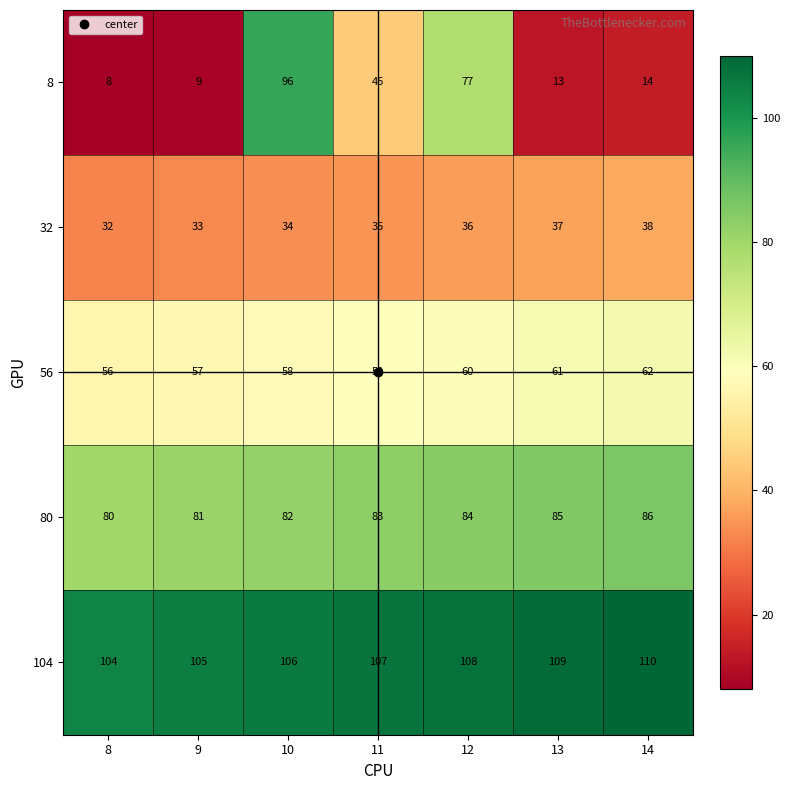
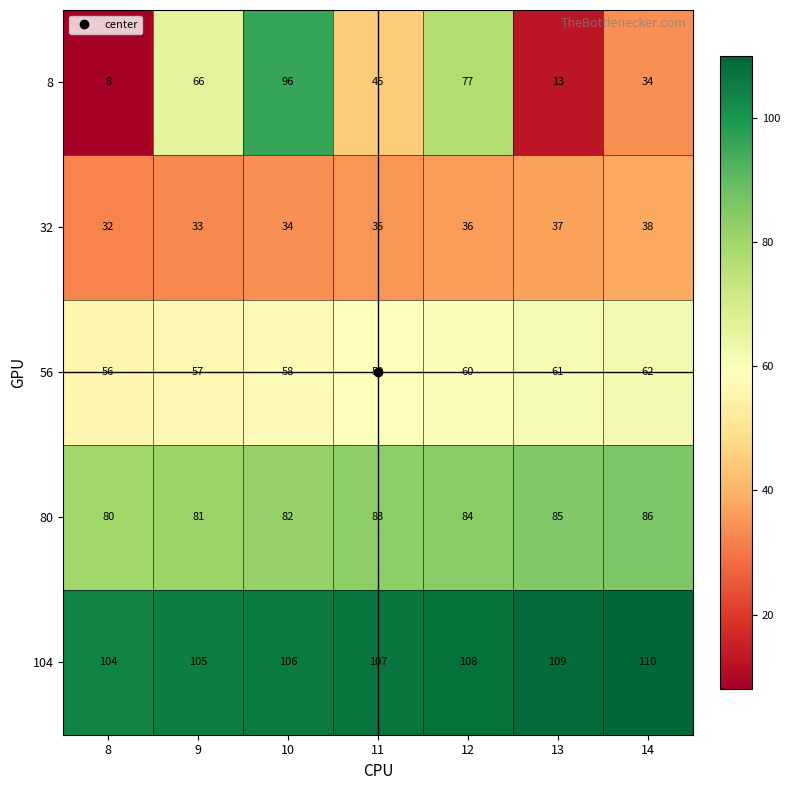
  {
    "8": {
      "8": 8,
-     "9": 9,
+     "9": 66,
      "10": 96,
      "11": 45,
      "12": 77,
      "13": 13,
-     "14": 14
+     "14": 34
    },
    "32": {
      "8": 32,
      "9": 33,
      "10": 34,
      "11": 35,
      "12": 36,
      "13": 37,
      "14": 38
    },
    "56": {
      "8": 56,
      "9": 57,
      "10": 58,
      "12": 60,
      "13": 61,
      "14": 62
    },
    "80": {
      "8": 80,
      "9": 81,
      "10": 82,
      "11": 83,
      "12": 84,
      "13": 85,
      "14": 86
    },
    "104": {
      "8": 104,
      "9": 105,
      "10": 106,
      "11": 107,
      "12": 108,
      "13": 109,
      "14": 110
    }
  }
